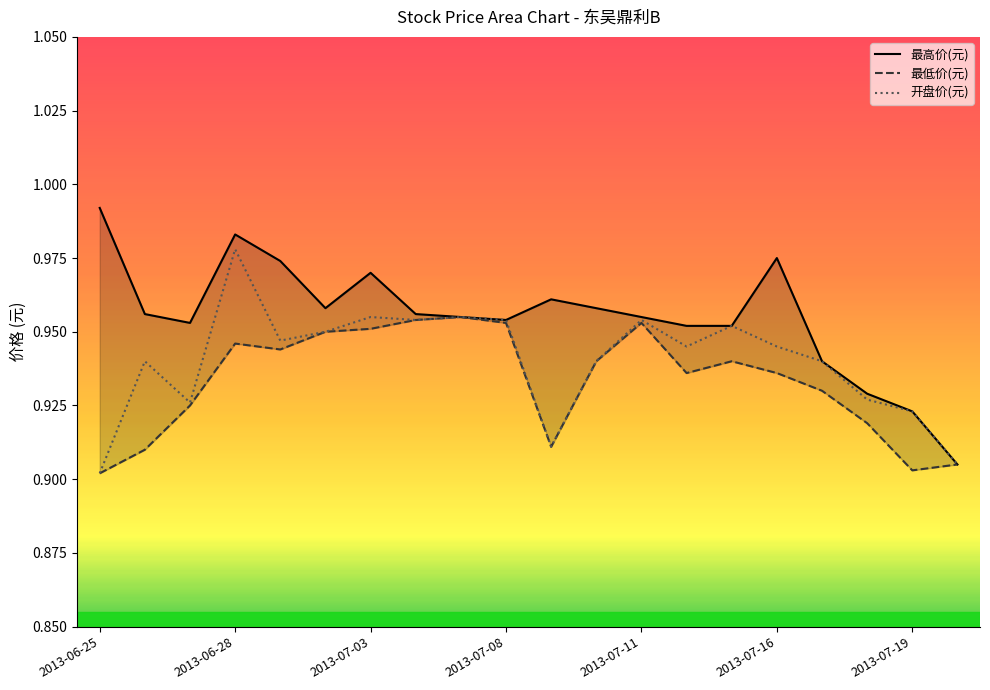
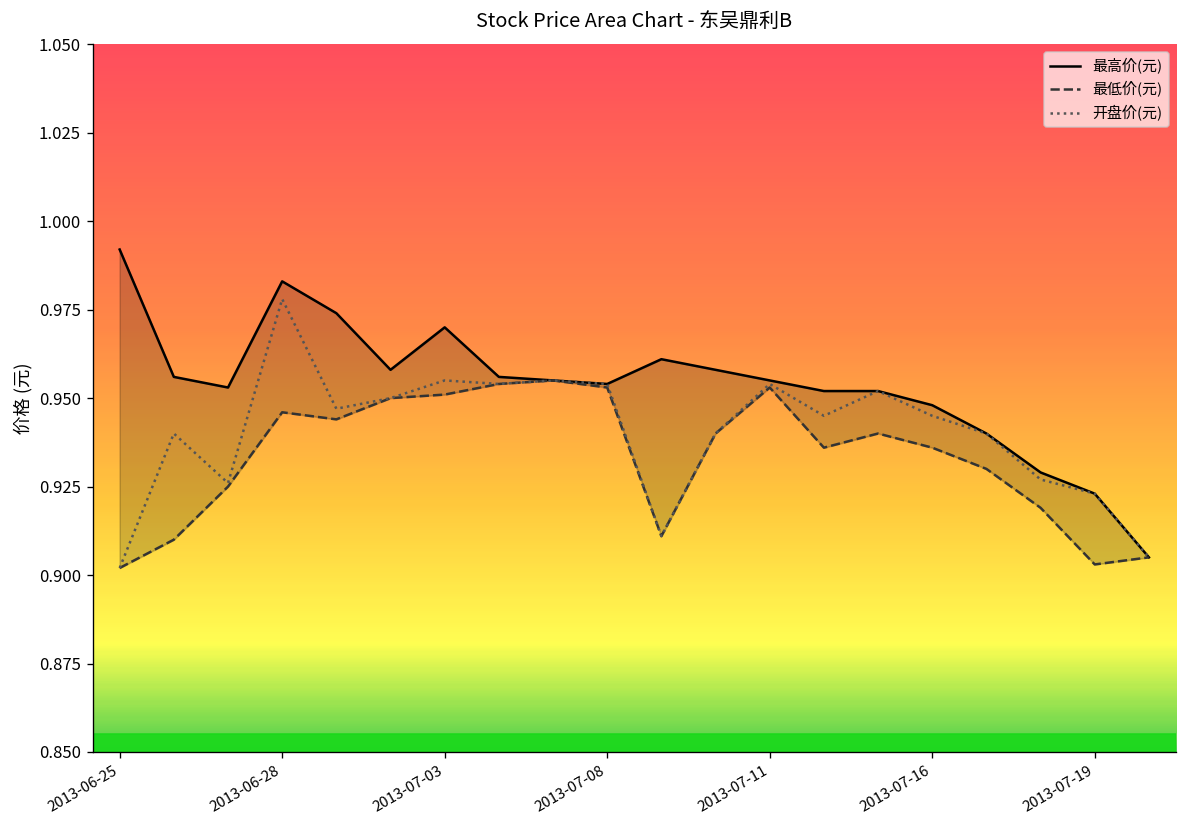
  {
    "最高价(元)": {
      "2013-06-25": 0.992,
      "2013-06-28": 0.983,
      "2013-07-03": 0.970,
      "2013-07-11": 0.955,
-     "2013-07-16": 0.975
+     "2013-07-16": 0.948
    }
  }
